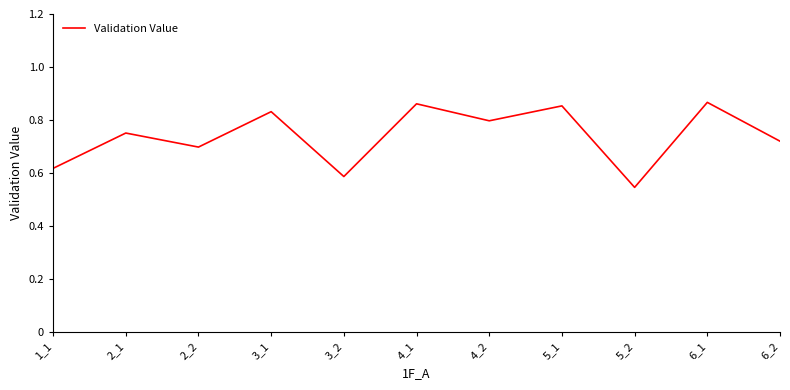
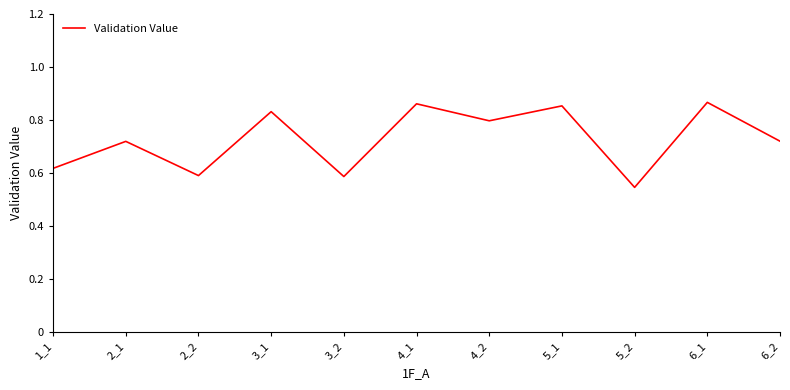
  {
    "1_1": 0.62,
-   "2_1": 0.75,
-   "2_2": 0.70,
+   "2_1": 0.72,
+   "2_2": 0.59,
    "3_1": 0.83,
    "3_2": 0.59,
    "4_1": 0.86,
    "4_2": 0.80,
    "5_1": 0.85,
    "5_2": 0.55,
    "6_1": 0.87,
    "6_2": 0.72
  }
